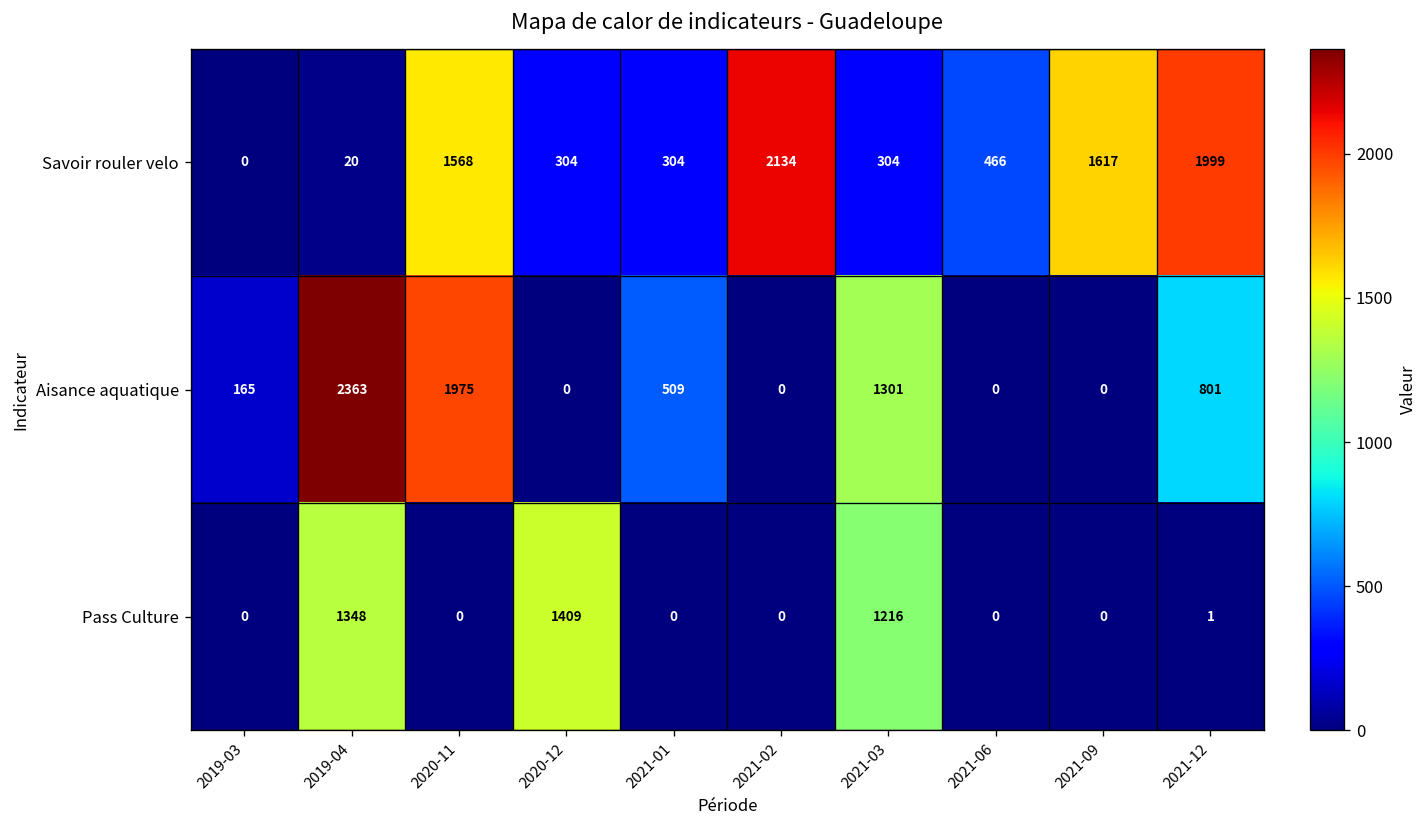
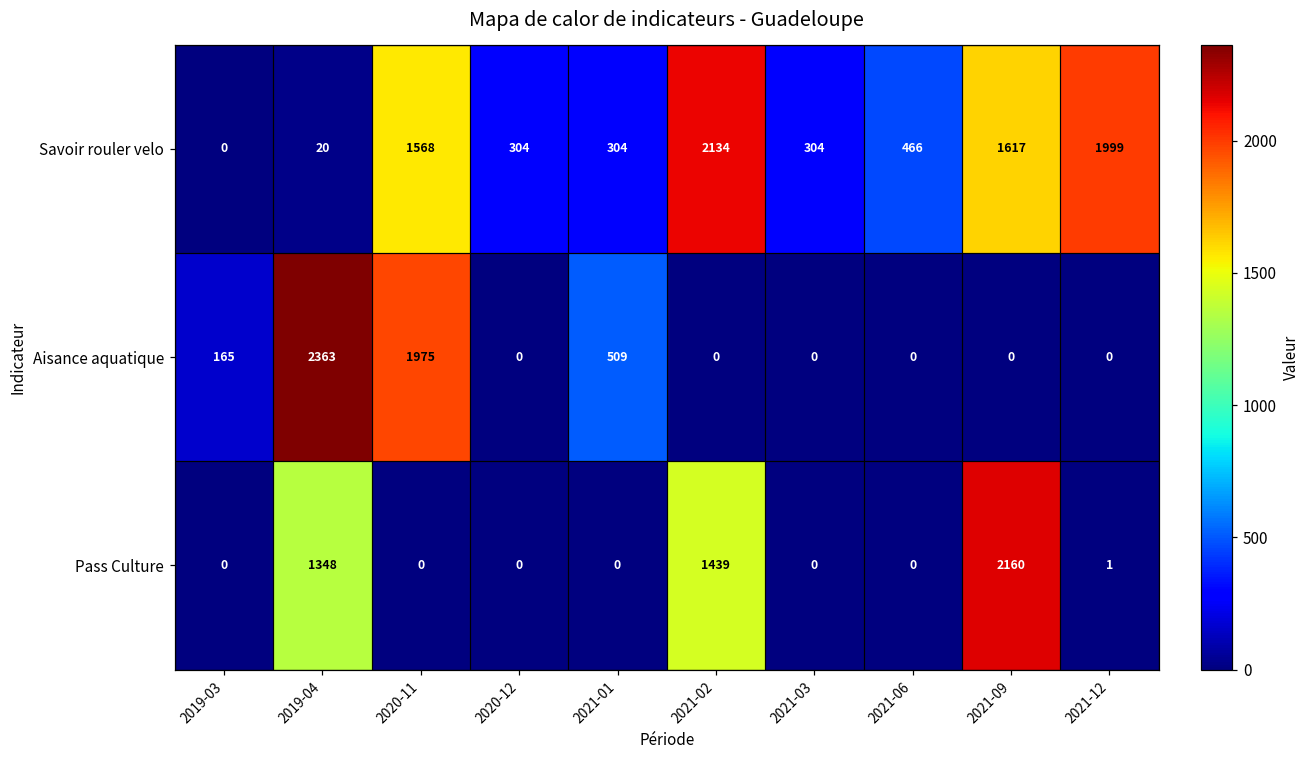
  {
    "Savoir rouler velo": {
      "2019-03": 0,
      "2019-04": 20,
      "2020-11": 1568,
      "2020-12": 304,
      "2021-01": 304,
      "2021-02": 2134,
      "2021-03": 304,
      "2021-06": 466,
      "2021-09": 1617,
      "2021-12": 1999
    },
    "Aisance aquatique": {
      "2019-03": 165,
      "2019-04": 2363,
      "2020-11": 1975,
      "2020-12": 0,
      "2021-01": 509,
      "2021-02": 0,
-     "2021-03": 1301,
+     "2021-03": 0,
      "2021-06": 0,
      "2021-09": 0,
-     "2021-12": 801
+     "2021-12": 0
    },
    "Pass Culture": {
      "2019-03": 0,
      "2019-04": 1348,
      "2020-11": 0,
-     "2020-12": 1409,
+     "2020-12": 0,
      "2021-01": 0,
-     "2021-02": 0,
-     "2021-03": 1216,
+     "2021-02": 1439,
+     "2021-03": 0,
      "2021-06": 0,
-     "2021-09": 0,
+     "2021-09": 2160,
      "2021-12": 1
    }
  }
